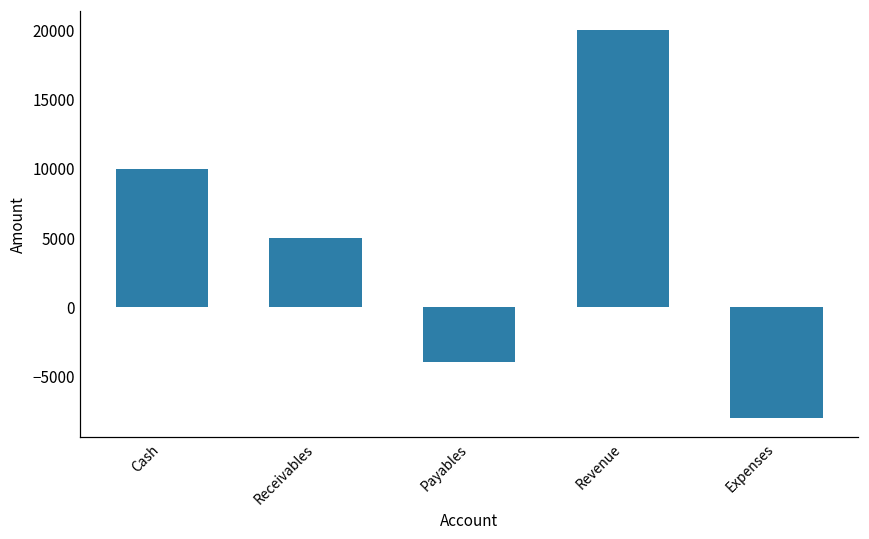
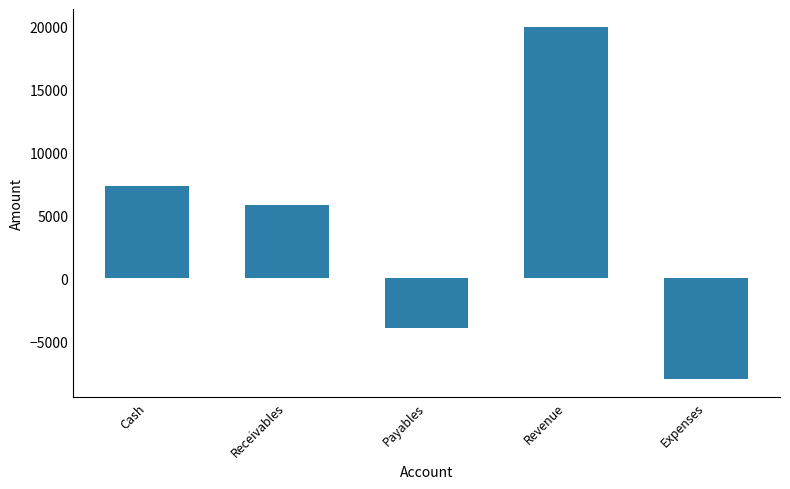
  {
-   "Cash": 10000,
-   "Receivables": 5000,
+   "Cash": 7400,
+   "Receivables": 5800,
    "Payables": -4000,
    "Revenue": 20000,
    "Expenses": -8000
  }
